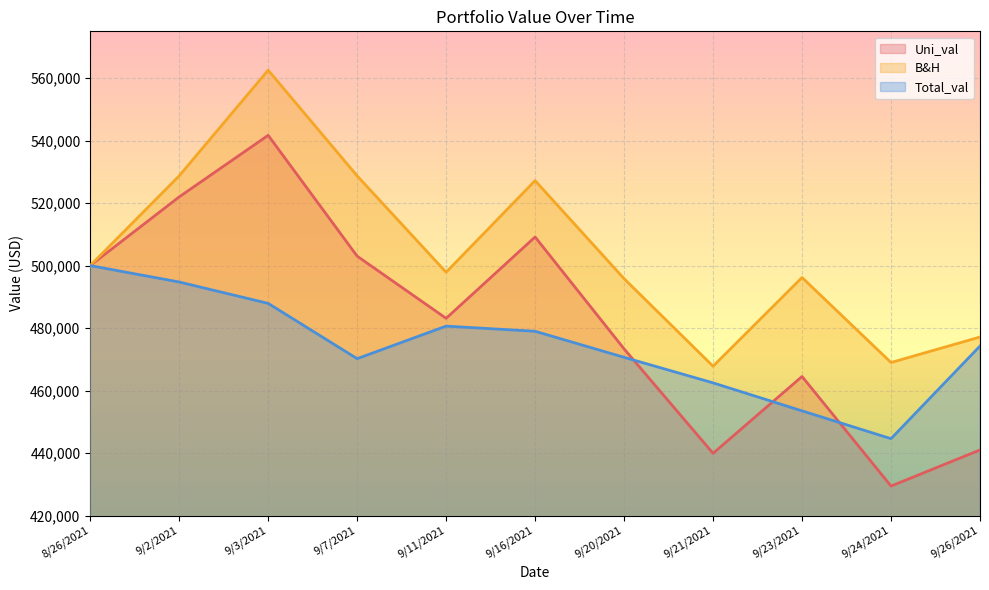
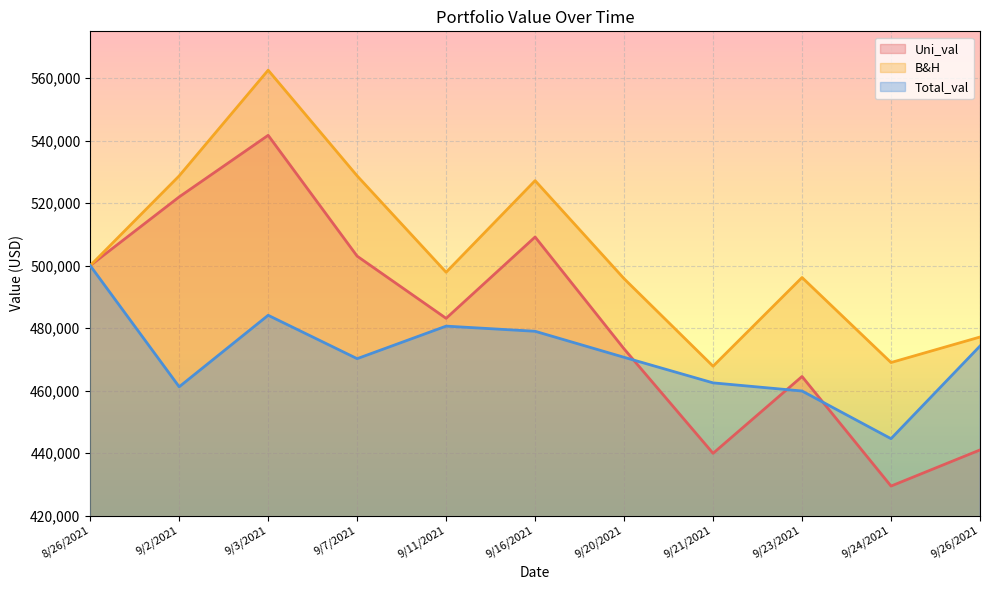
  {
    "Total_val": {
-     "9/2/2021": "495,000",
-     "9/3/2021": "488,000",
+     "9/2/2021": "461,000",
+     "9/3/2021": "484,000",
      "9/7/2021": "470,000",
      "9/11/2021": "481,000",
      "9/16/2021": "479,000",
      "9/20/2021": "471,000",
      "9/21/2021": "462,000",
-     "9/23/2021": "453,000",
+     "9/23/2021": "460,000",
      "9/24/2021": "445,000",
      "9/26/2021": "474,000"
    }
  }
